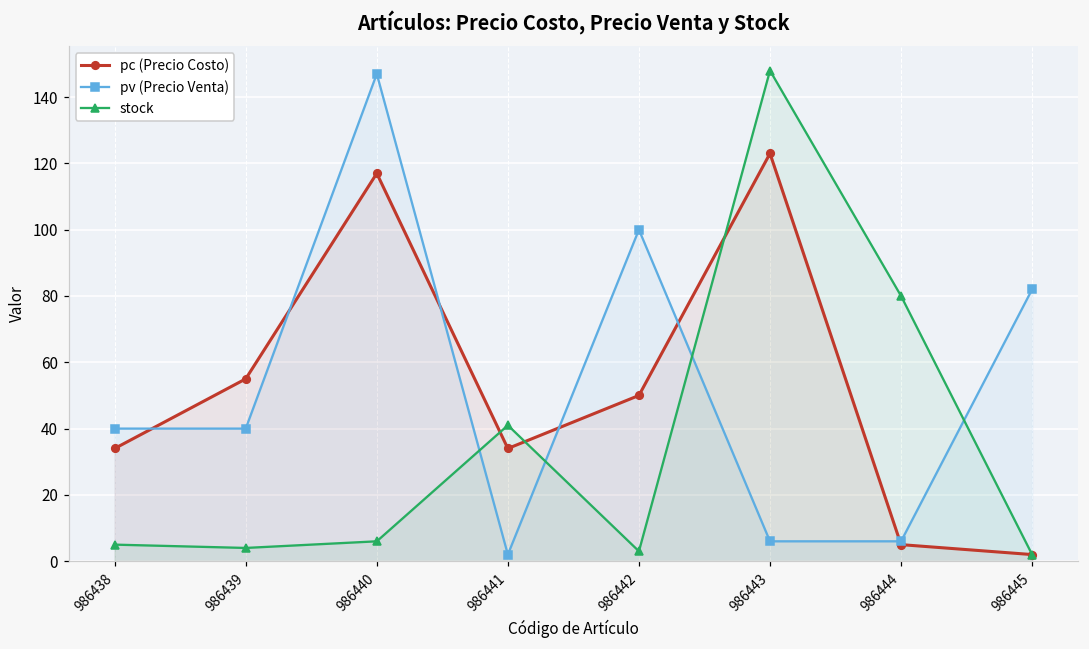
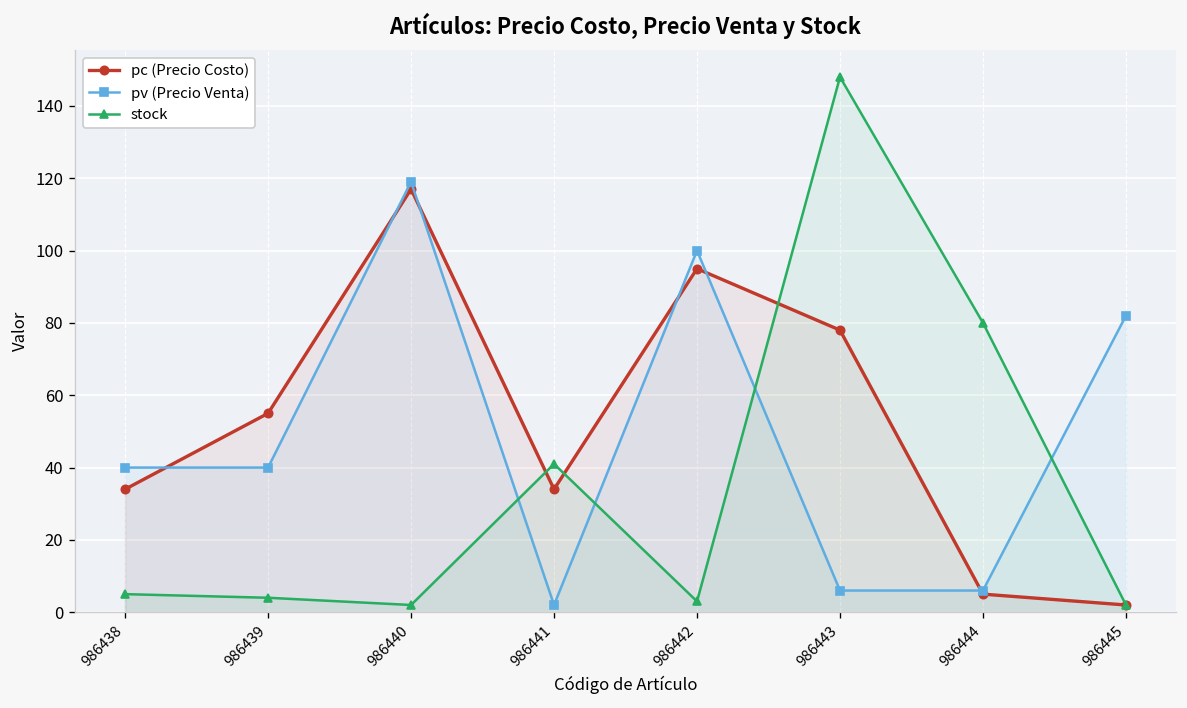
  {
    "pc (Precio Costo)": {
      "986438": 34,
      "986439": 55,
      "986440": 117,
      "986441": 34,
-     "986442": 50,
-     "986443": 123,
+     "986442": 95,
+     "986443": 78,
      "986444": 5
    },
    "pv (Precio Venta)": {
      "986438": 40,
      "986439": 40,
-     "986440": 147,
+     "986440": 119,
      "986441": 2,
      "986442": 100,
      "986443": 6,
      "986444": 6,
      "986445": 82
    },
    "stock": {
      "986438": 5,
      "986439": 4,
-     "986440": 6,
+     "986440": 2,
      "986441": 41,
      "986442": 3,
      "986443": 148,
      "986444": 80
    }
  }
